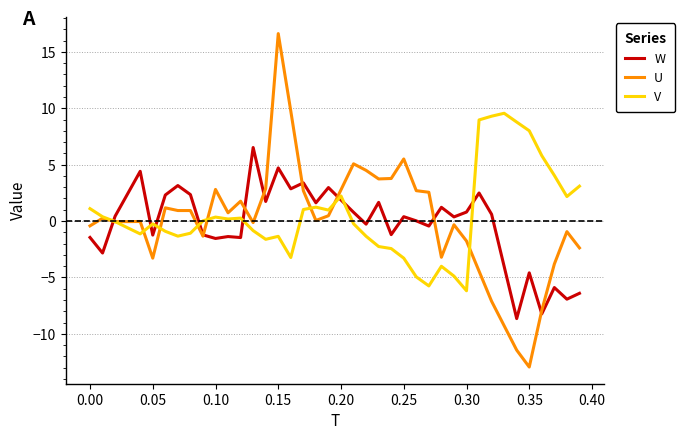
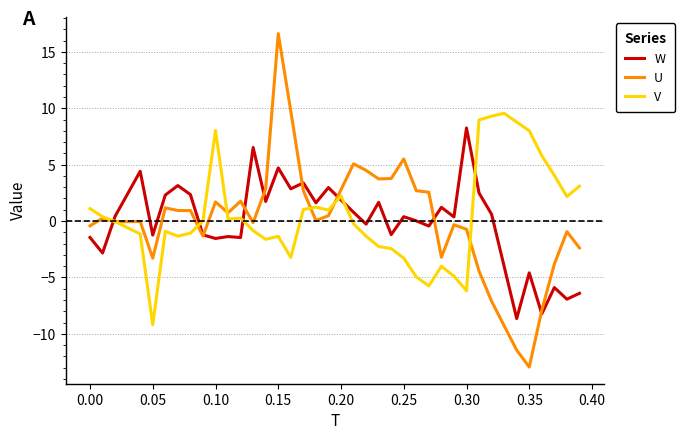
  {
    "W": {
      "0.00": -1.5,
      "0.05": -1.2,
      "0.10": -1.5,
      "0.15": 4.7,
      "0.20": 1.9,
      "0.25": 0.4,
-     "0.30": 0.8,
+     "0.30": 8.2,
      "0.35": -4.6
    },
    "U": {
      "0.00": -0.4,
      "0.05": -3.3,
-     "0.10": 2.8,
+     "0.10": 1.7,
      "0.15": 16.6,
      "0.20": 2.8,
      "0.25": 5.5,
-     "0.30": -1.8,
+     "0.30": -0.7,
      "0.35": -12.9
    },
    "V": {
      "0.00": 1.1,
-     "0.05": -0.2,
-     "0.10": 0.4,
+     "0.05": -9.2,
+     "0.10": 8.0,
      "0.15": -1.4,
      "0.20": 2.2,
      "0.25": -3.3,
      "0.30": -6.2,
      "0.35": 8.0
    }
  }
